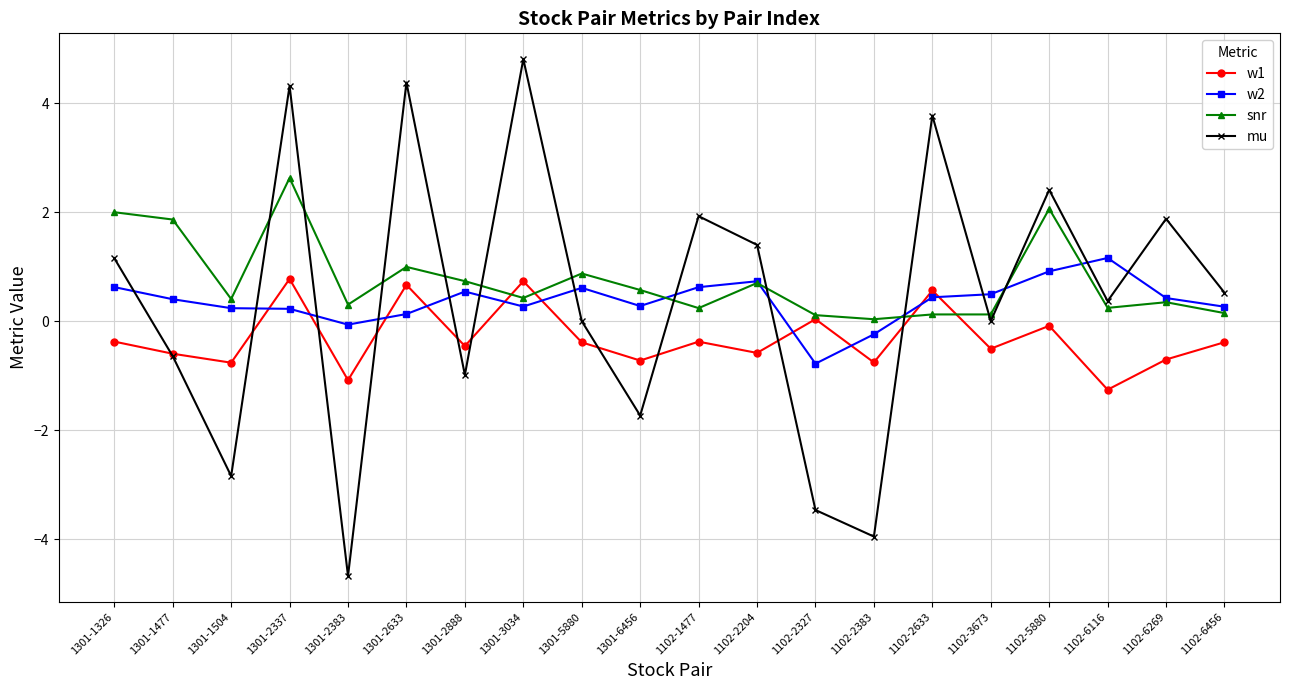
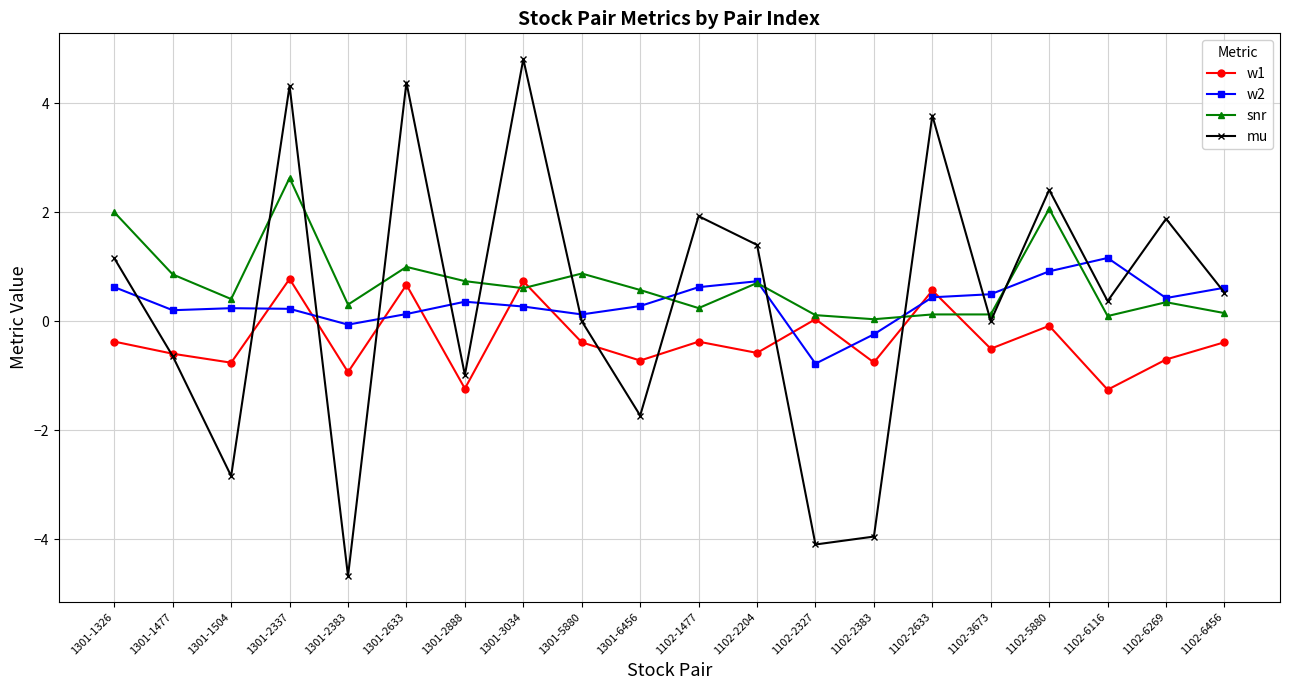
  {
    "w1": {
      "1301-1326": -0.4,
      "1301-1504": -0.8,
      "1301-2337": 0.8,
-     "1301-2383": -1.1,
+     "1301-2383": -0.9,
      "1301-2633": 0.7,
-     "1301-2888": -0.5,
+     "1301-2888": -1.2,
      "1301-3034": 0.7,
      "1301-5880": -0.4,
      "1301-6456": -0.7,
      "1102-1477": -0.4,
      "1102-2204": -0.6,
      "1102-2327": 0.0,
      "1102-2383": -0.8,
      "1102-2633": 0.6,
      "1102-3673": -0.5,
      "1102-5880": -0.1,
      "1102-6116": -1.3,
      "1102-6269": -0.7,
      "1102-6456": -0.4
    },
    "w2": {
      "1301-1326": 0.6,
-     "1301-1477": 0.4,
+     "1301-1477": 0.2,
      "1301-1504": 0.2,
      "1301-2337": 0.2,
      "1301-2383": -0.1,
      "1301-2633": 0.1,
-     "1301-2888": 0.5,
+     "1301-2888": 0.4,
      "1301-3034": 0.3,
-     "1301-5880": 0.6,
+     "1301-5880": 0.1,
      "1301-6456": 0.3,
      "1102-1477": 0.6,
      "1102-2327": -0.8,
      "1102-2383": -0.2,
      "1102-2633": 0.4,
      "1102-3673": 0.5,
      "1102-5880": 0.9,
      "1102-6116": 1.2,
      "1102-6269": 0.4,
-     "1102-6456": 0.3
+     "1102-6456": 0.6
    },
    "snr": {
      "1301-1326": 2.0,
-     "1301-1477": 1.9,
+     "1301-1477": 0.9,
      "1301-1504": 0.4,
      "1301-2337": 2.6,
      "1301-2383": 0.3,
      "1301-2633": 1.0,
      "1301-2888": 0.7,
-     "1301-3034": 0.4,
+     "1301-3034": 0.6,
      "1301-5880": 0.9,
      "1301-6456": 0.6,
      "1102-1477": 0.2,
      "1102-2327": 0.1,
      "1102-2383": 0.0,
      "1102-2633": 0.1,
      "1102-3673": 0.1,
      "1102-5880": 2.1,
-     "1102-6116": 0.2,
+     "1102-6116": 0.1,
      "1102-6269": 0.3,
      "1102-6456": 0.1
    },
    "mu": {
      "1301-1326": 1.2,
      "1301-1504": -2.8,
      "1301-2337": 4.3,
      "1301-2383": -4.7,
      "1301-2633": 4.4,
      "1301-2888": -1.0,
      "1301-3034": 4.8,
      "1301-5880": 0.0,
      "1301-6456": -1.7,
      "1102-1477": 1.9,
      "1102-2204": 1.4,
-     "1102-2327": -3.5,
+     "1102-2327": -4.1,
      "1102-2383": -4.0,
      "1102-2633": 3.8,
      "1102-3673": 0.0,
      "1102-5880": 2.4,
      "1102-6116": 0.4,
      "1102-6269": 1.9,
      "1102-6456": 0.5
    }
  }
